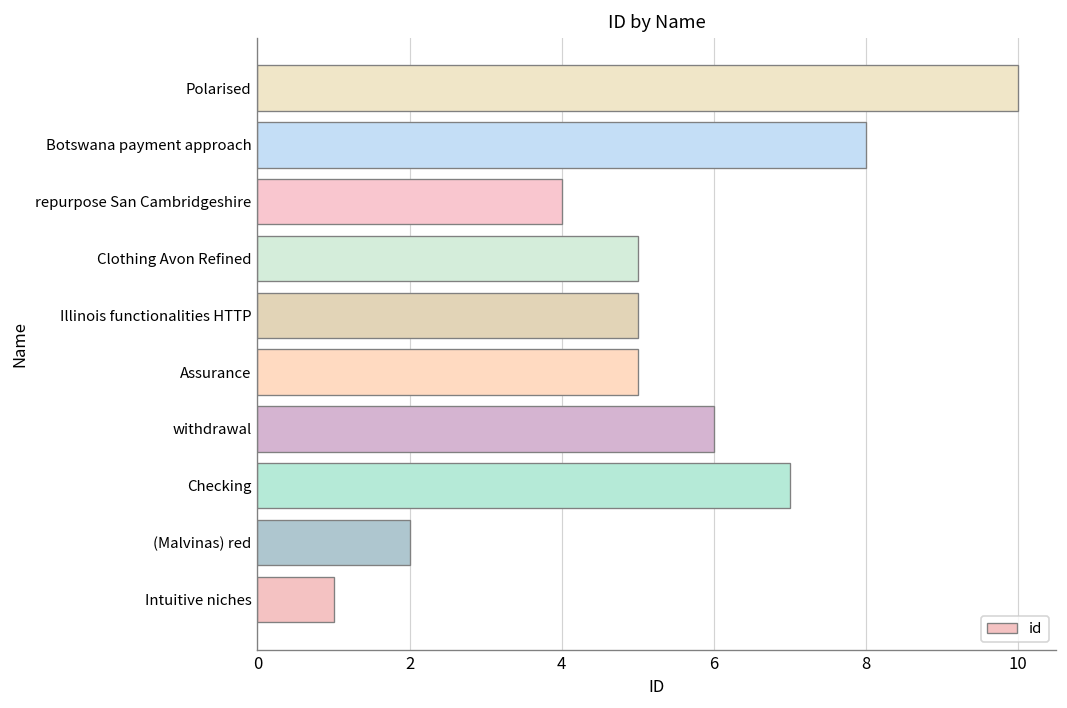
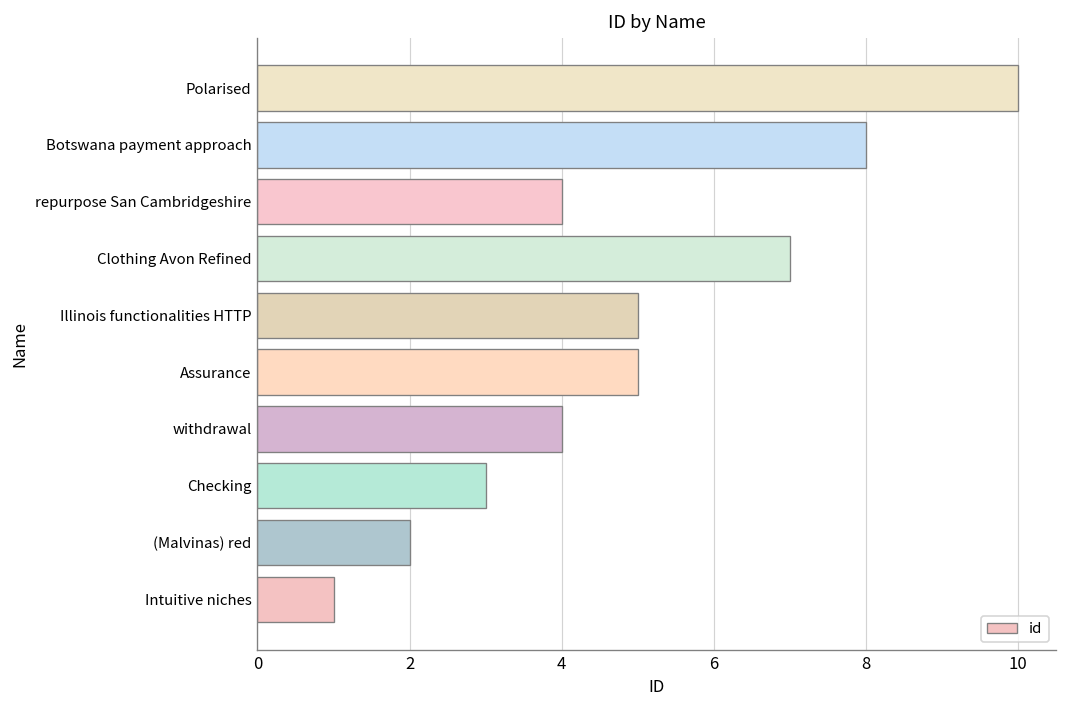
  {
    "Polarised": 10,
    "Botswana payment approach": 8,
    "repurpose San Cambridgeshire": 4,
-   "Clothing Avon Refined": 5,
+   "Clothing Avon Refined": 7,
    "Illinois functionalities HTTP": 5,
    "Assurance": 5,
-   "withdrawal": 6,
-   "Checking": 7,
+   "withdrawal": 4,
+   "Checking": 3,
    "(Malvinas) red": 2,
    "Intuitive niches": 1
  }
